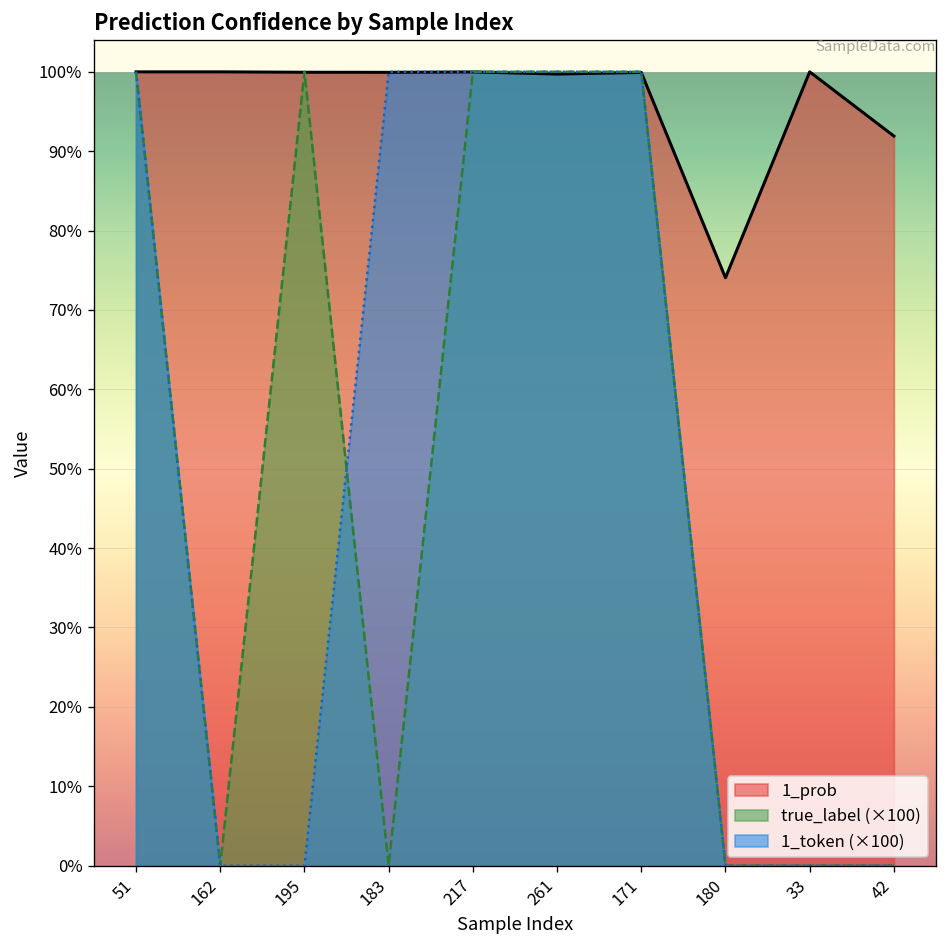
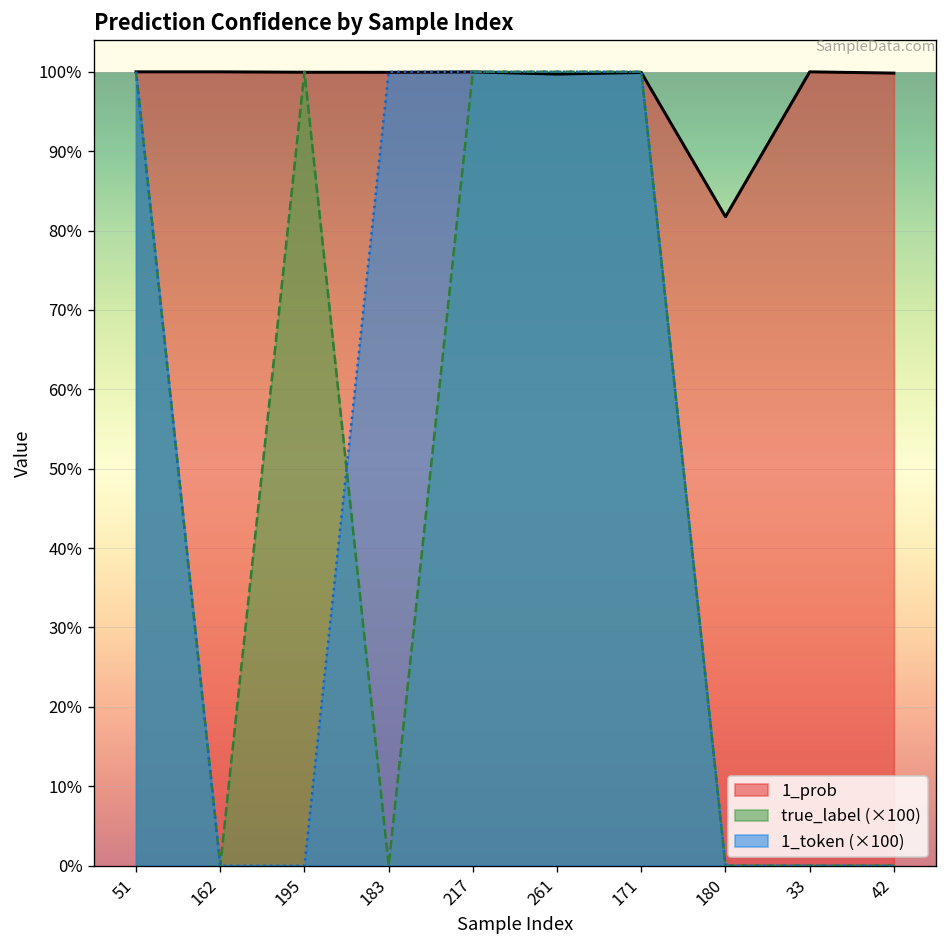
  {
    "1_prob": {
      "162": "100%",
-     "180": "74%",
+     "180": "82%",
      "33": "100%",
-     "42": "92%"
+     "42": "100%"
    },
    "true_label (×100)": {
      "183": "0%"
    },
    "1_token (×100)": {
      "195": "0%"
    }
  }
